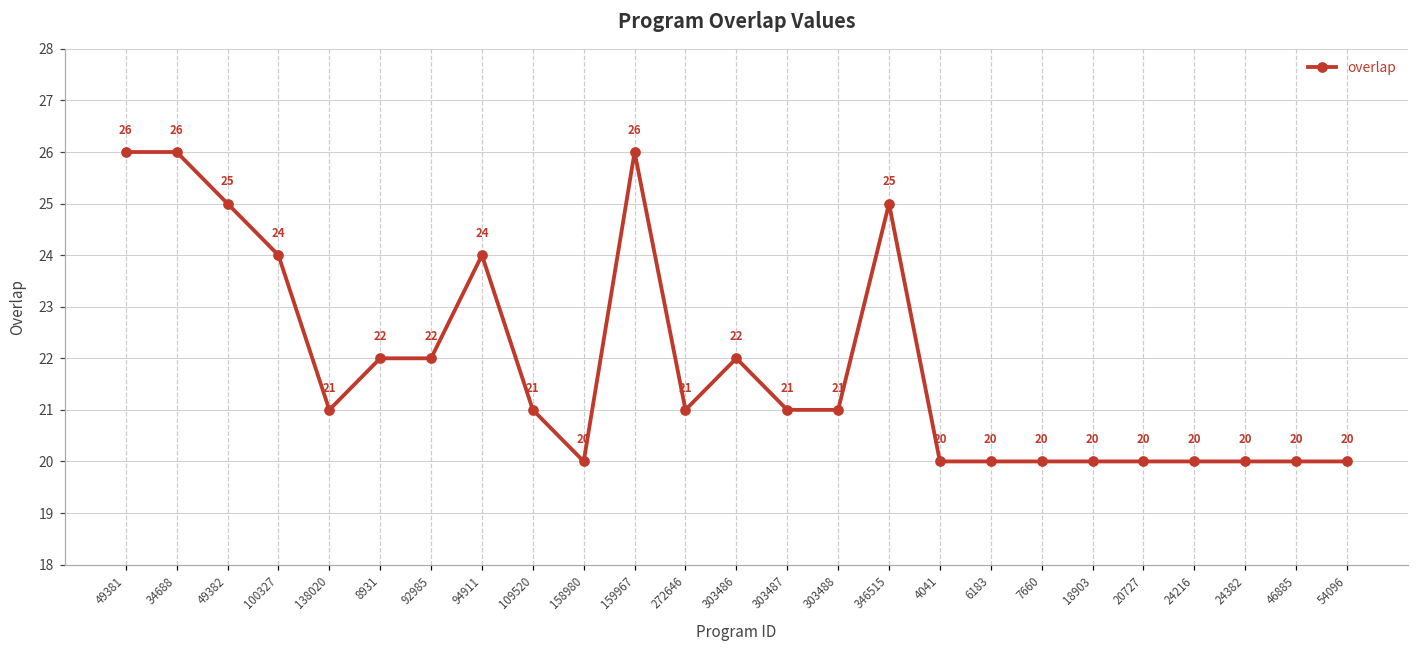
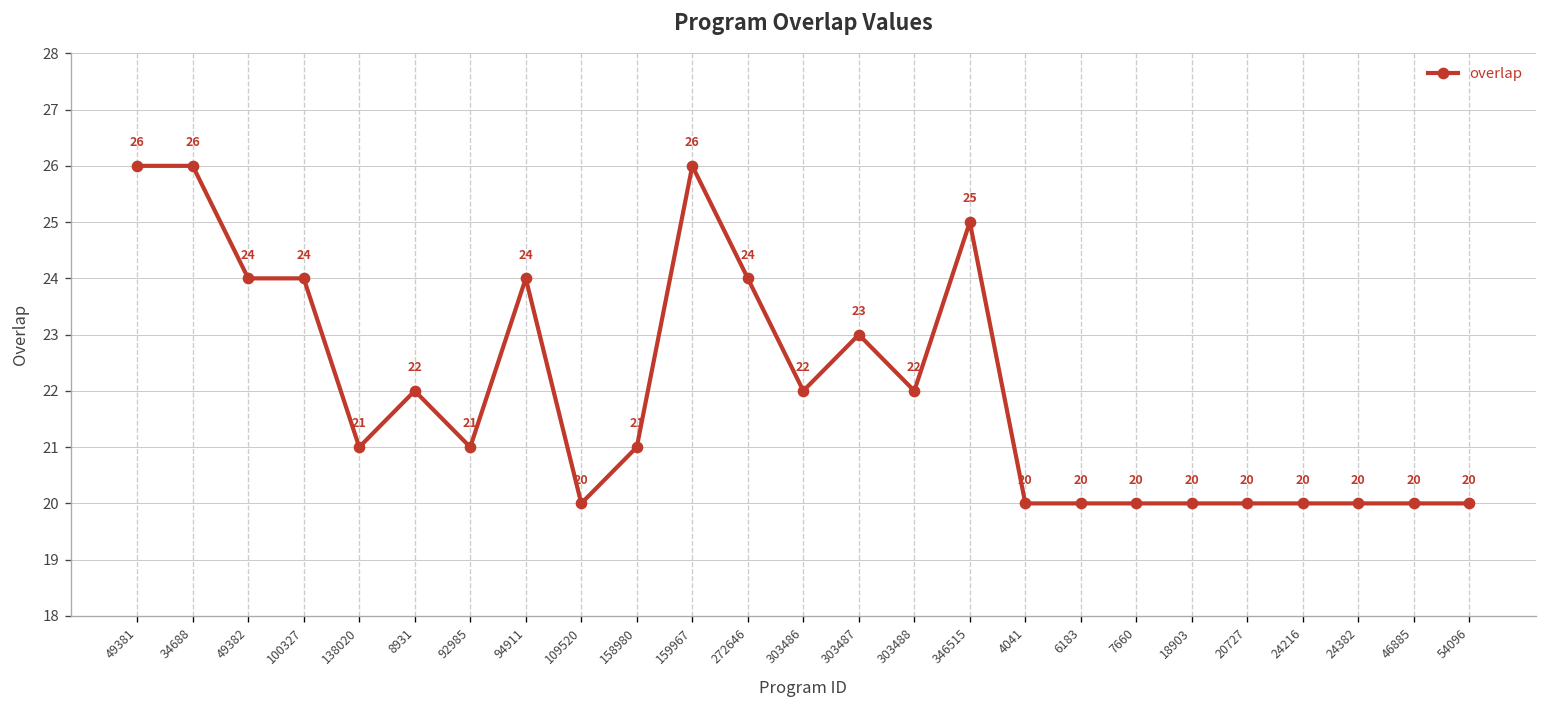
  {
    "49381": 26,
    "34688": 26,
-   "49382": 25,
+   "49382": 24,
    "100327": 24,
    "138020": 21,
    "8931": 22,
-   "92985": 22,
+   "92985": 21,
    "94911": 24,
-   "109520": 21,
-   "158980": 20,
+   "109520": 20,
+   "158980": 21,
    "159967": 26,
-   "272646": 21,
+   "272646": 24,
    "303486": 22,
-   "303487": 21,
-   "303488": 21,
+   "303487": 23,
+   "303488": 22,
    "346515": 25,
    "4041": 20,
    "6183": 20,
    "7660": 20,
    "18903": 20,
    "20727": 20,
    "24216": 20,
    "24382": 20,
    "46885": 20,
    "54096": 20
  }
